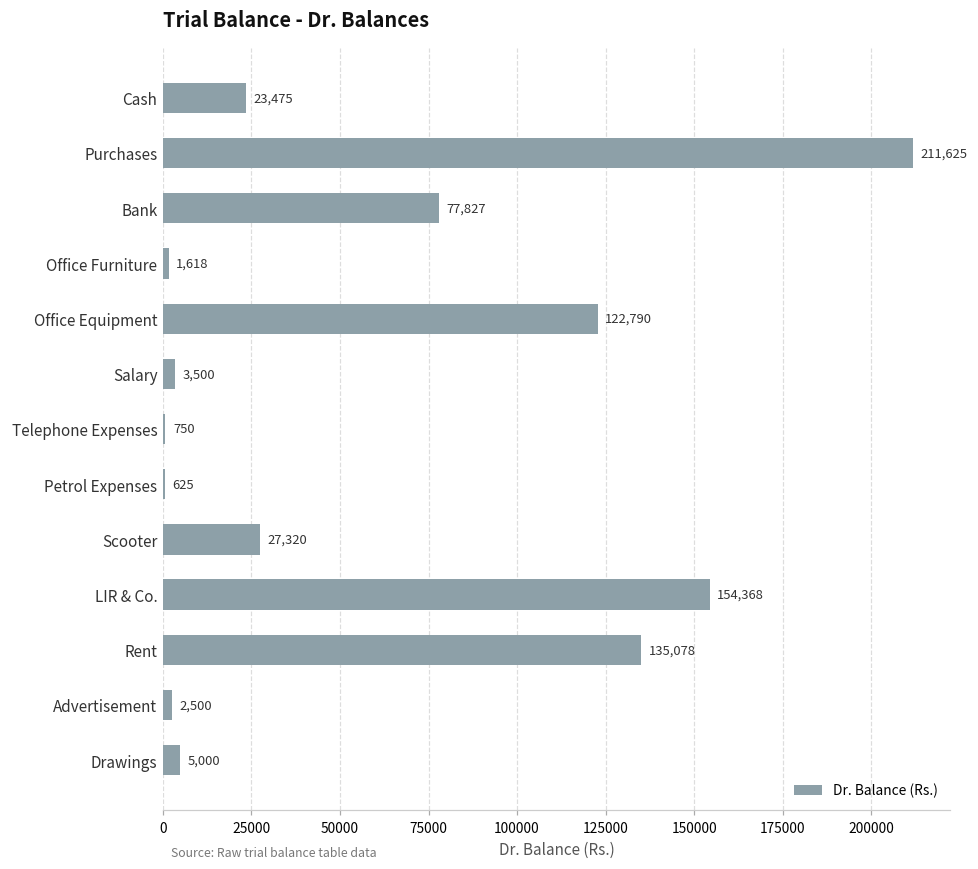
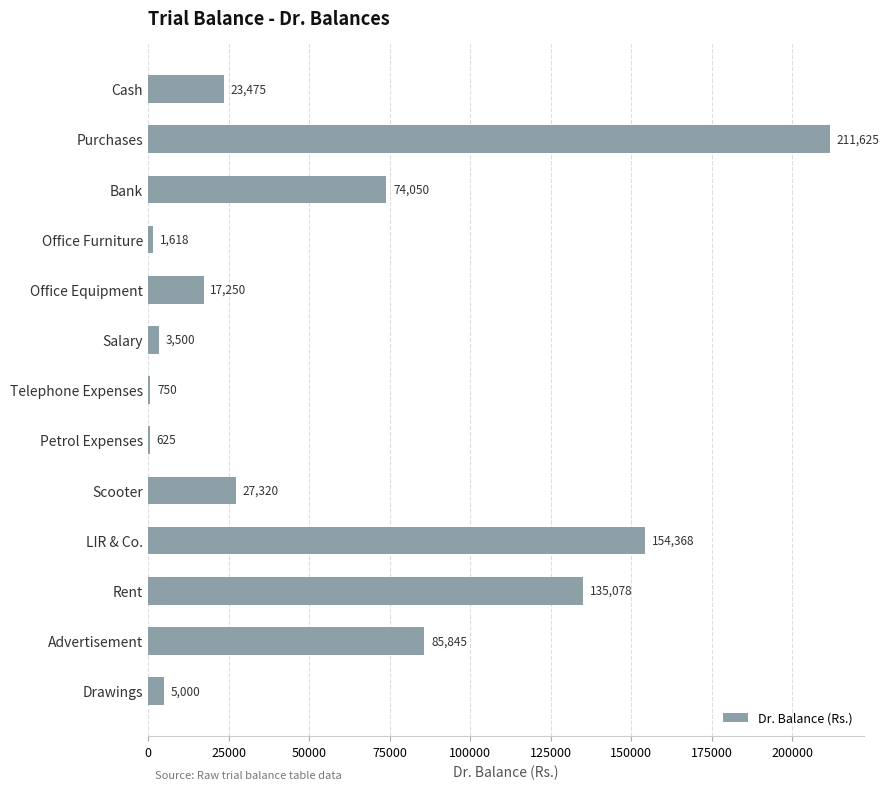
  {
    "Cash": "23,475",
    "Purchases": "211,625",
-   "Bank": "77,827",
+   "Bank": "74,050",
    "Office Furniture": "1,618",
-   "Office Equipment": "122,790",
+   "Office Equipment": "17,250",
    "Salary": "3,500",
    "Telephone Expenses": "750",
    "Petrol Expenses": "625",
    "Scooter": "27,320",
    "LIR & Co.": "154,368",
    "Rent": "135,078",
-   "Advertisement": "2,500",
+   "Advertisement": "85,845",
    "Drawings": "5,000"
  }
